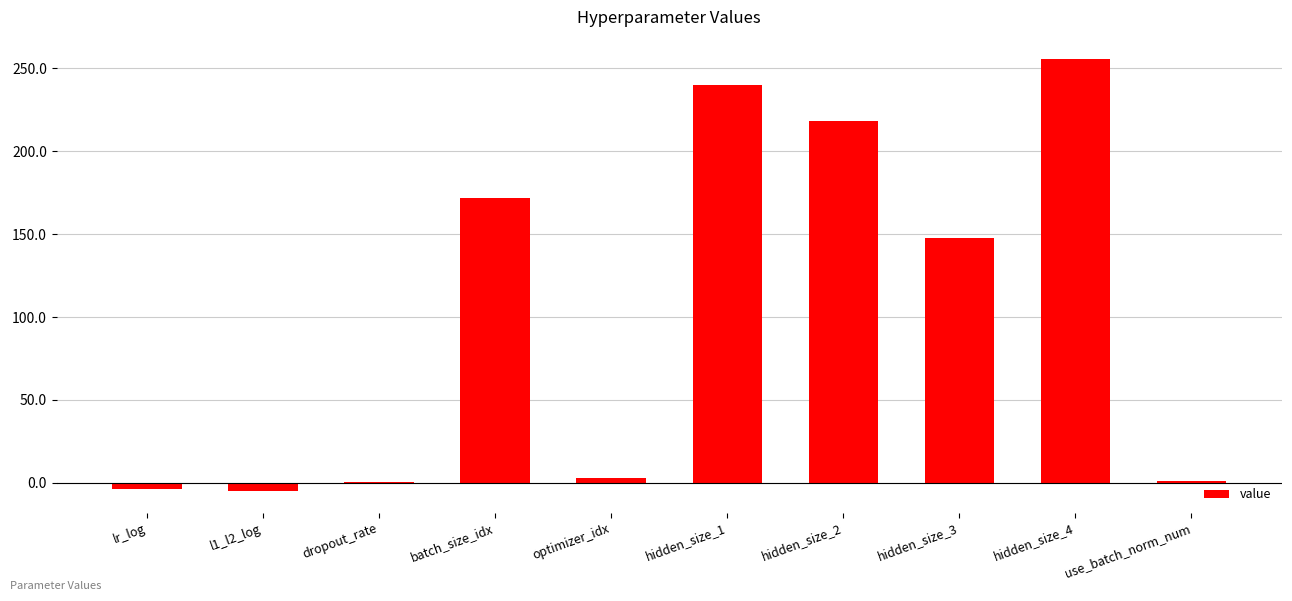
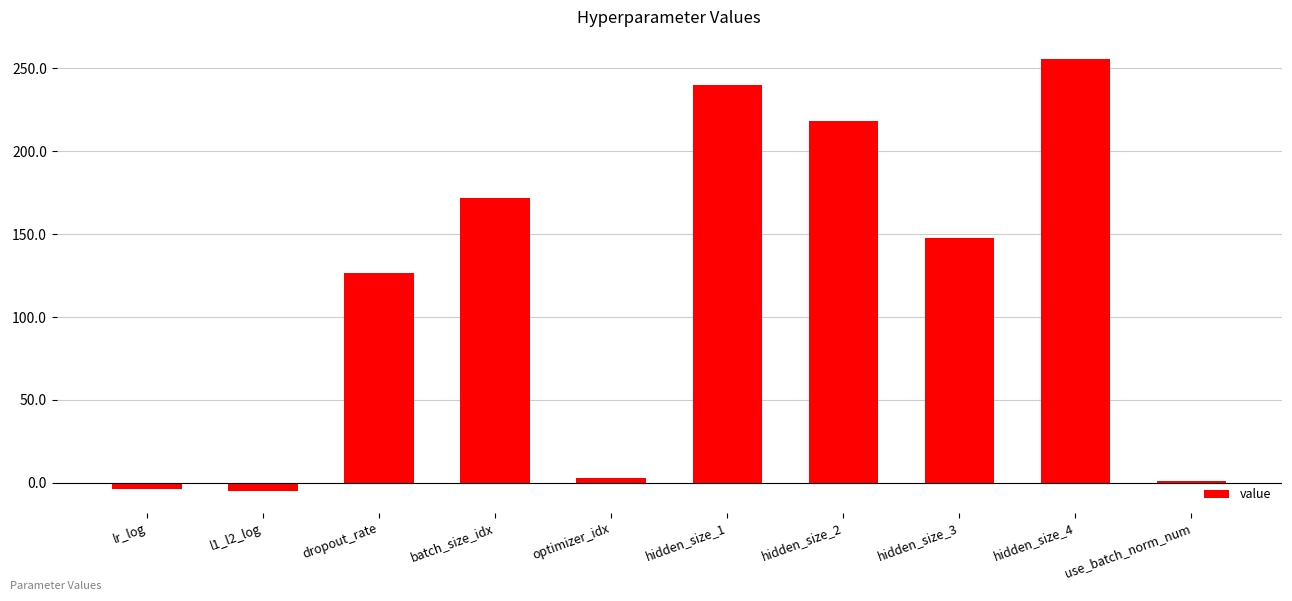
  {
    "lr_log": -4,
    "l1_l2_log": -5,
-   "dropout_rate": 0,
+   "dropout_rate": 127,
    "batch_size_idx": 172,
    "optimizer_idx": 3,
    "hidden_size_1": 240,
    "hidden_size_2": 218,
    "hidden_size_3": 148,
    "hidden_size_4": 256
  }
